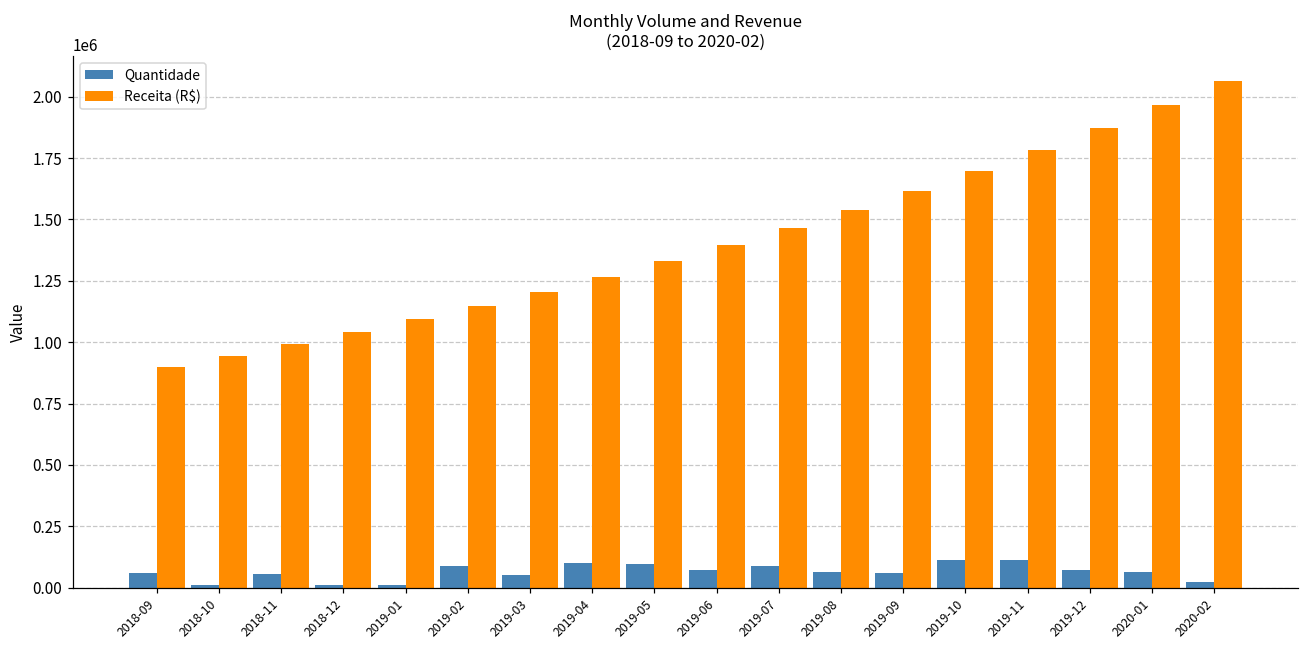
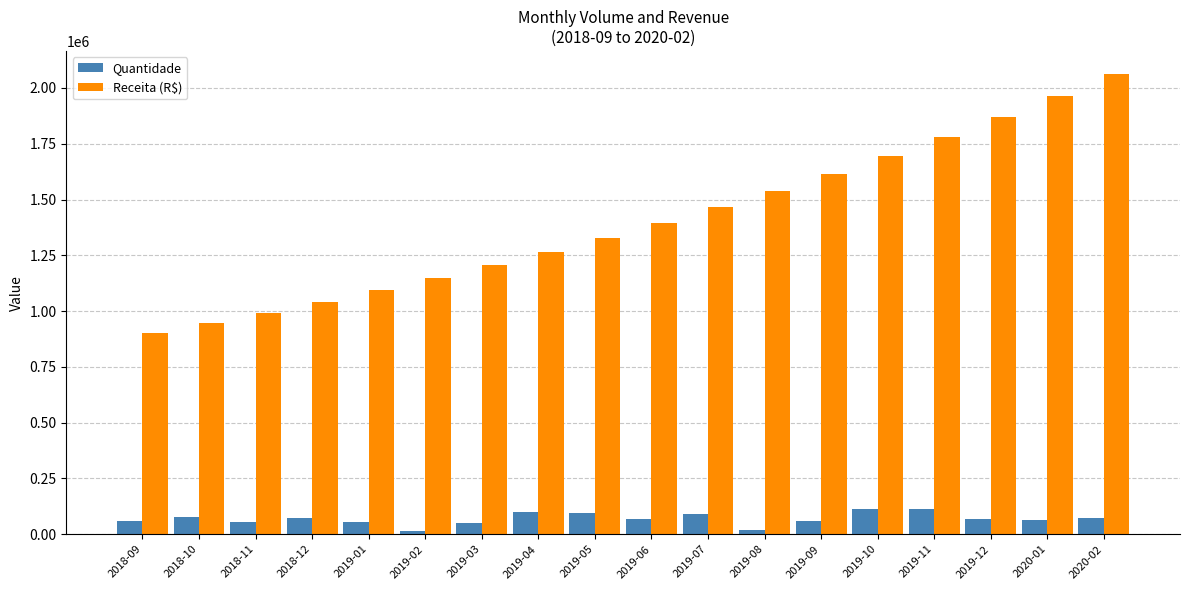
  {
    "Quantidade": {
      "2018-09": 60000,
-     "2018-10": 10000,
+     "2018-10": 80000,
      "2018-11": 60000,
-     "2018-12": 10000,
-     "2019-01": 10000,
-     "2019-02": 90000,
+     "2018-12": 70000,
+     "2019-01": 60000,
+     "2019-02": 10000,
      "2019-03": 50000,
      "2019-04": 100000,
      "2019-05": 100000,
      "2019-06": 70000,
      "2019-07": 90000,
-     "2019-08": 70000,
+     "2019-08": 20000,
      "2019-09": 60000,
      "2019-10": 110000,
      "2019-11": 110000,
      "2019-12": 70000,
      "2020-01": 60000,
-     "2020-02": 20000
+     "2020-02": 70000
    },
    "Receita (R$)": {
      "2018-09": 900000,
      "2018-10": 950000,
      "2018-11": 990000,
      "2018-12": 1040000,
      "2019-01": 1090000,
      "2019-02": 1150000,
      "2019-03": 1210000,
      "2019-04": 1270000,
      "2019-05": 1330000,
      "2019-06": 1400000,
      "2019-07": 1470000,
      "2019-08": 1540000,
      "2019-09": 1620000,
      "2019-10": 1700000,
      "2019-11": 1780000,
      "2019-12": 1870000,
      "2020-01": 1960000,
      "2020-02": 2060000
    }
  }
